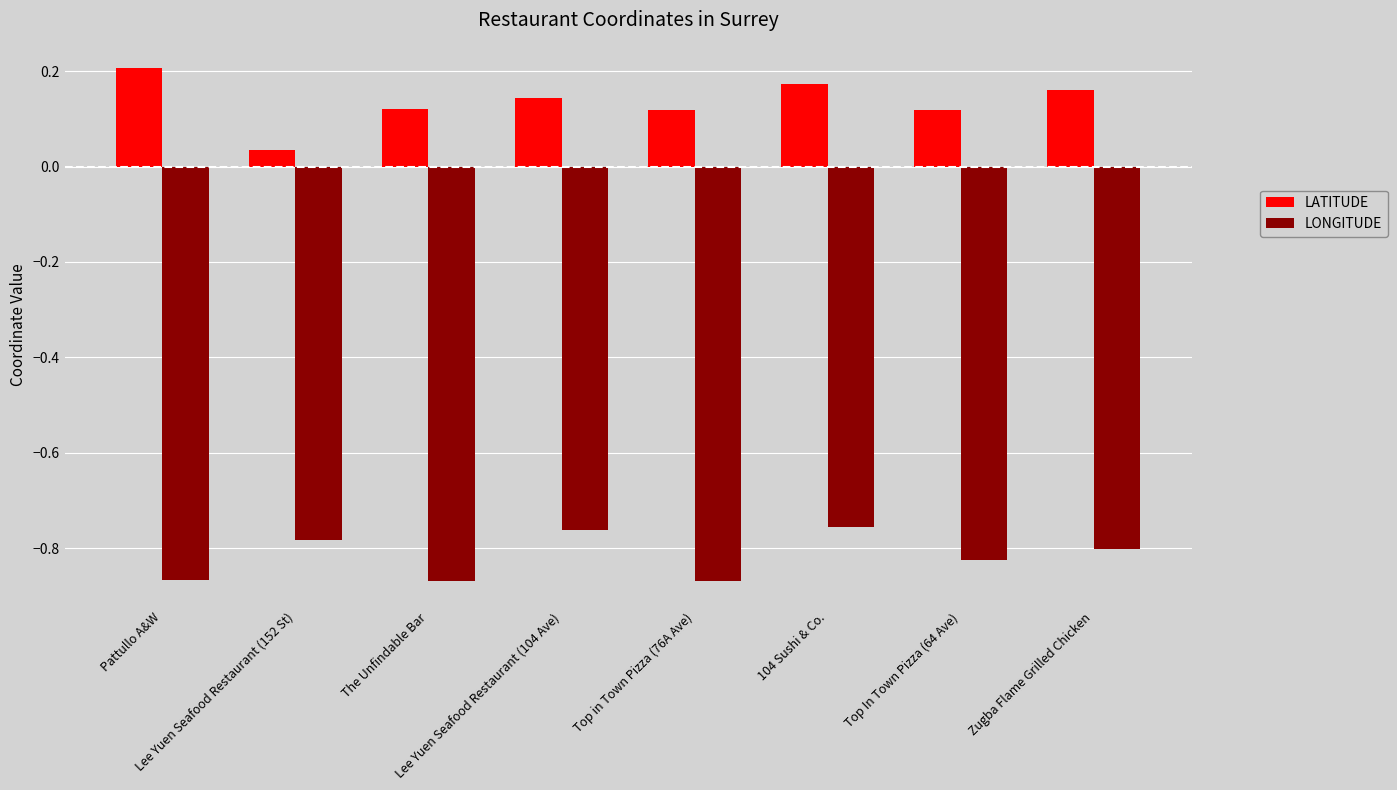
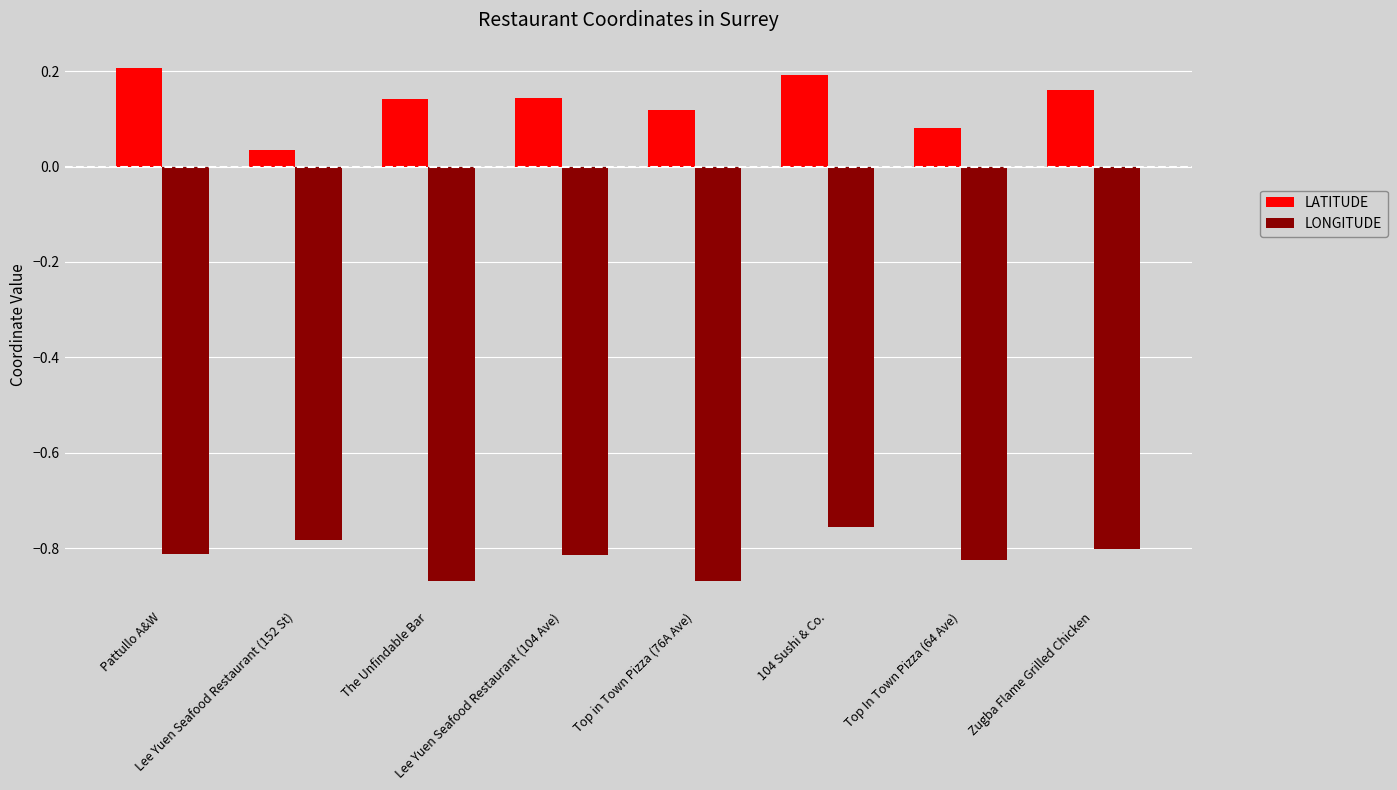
  {
    "LATITUDE": {
      "Pattullo A&W": 0.21,
      "Lee Yuen Seafood Restaurant (152 St)": 0.04,
-     "The Unfindable Bar": 0.12,
+     "The Unfindable Bar": 0.14,
      "Lee Yuen Seafood Restaurant (104 Ave)": 0.14,
      "Top in Town Pizza (76A Ave)": 0.12,
-     "104 Sushi & Co.": 0.17,
-     "Top In Town Pizza (64 Ave)": 0.12,
+     "104 Sushi & Co.": 0.19,
+     "Top In Town Pizza (64 Ave)": 0.08,
      "Zugba Flame Grilled Chicken": 0.16
    },
    "LONGITUDE": {
-     "Pattullo A&W": -0.87,
+     "Pattullo A&W": -0.81,
      "Lee Yuen Seafood Restaurant (152 St)": -0.78,
      "The Unfindable Bar": -0.87,
-     "Lee Yuen Seafood Restaurant (104 Ave)": -0.76,
+     "Lee Yuen Seafood Restaurant (104 Ave)": -0.81,
      "Top in Town Pizza (76A Ave)": -0.87,
      "104 Sushi & Co.": -0.76,
      "Top In Town Pizza (64 Ave)": -0.83,
      "Zugba Flame Grilled Chicken": -0.80
    }
  }
